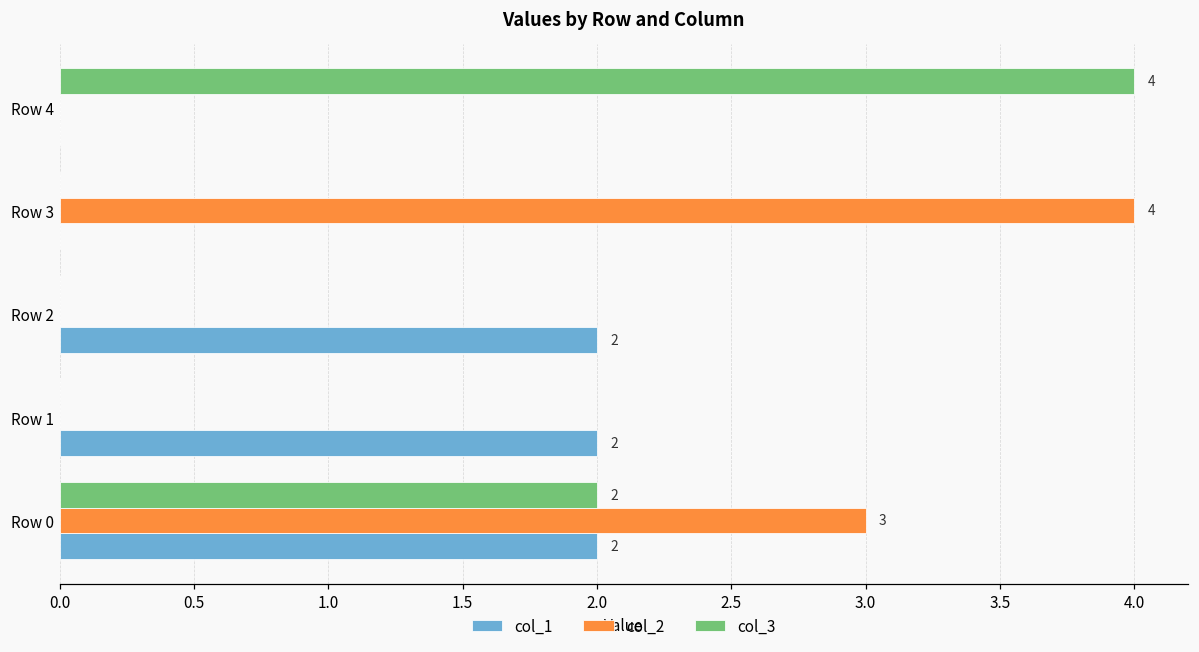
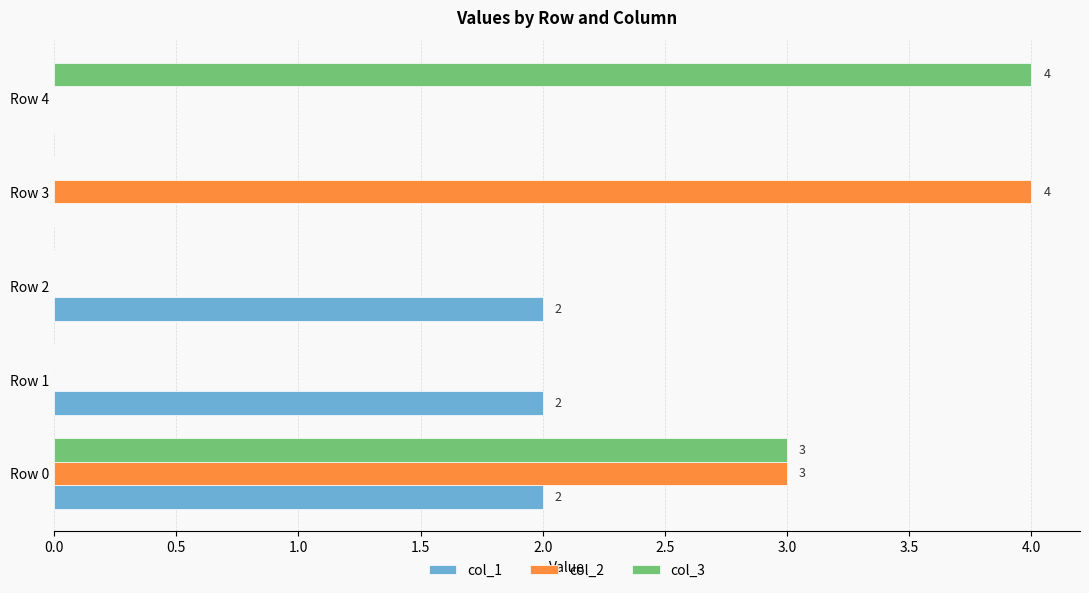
  {
    "col_1": {
      "Row 2": 2,
      "Row 1": 2,
      "Row 0": 2
    },
    "col_2": {
      "Row 3": 4,
      "Row 0": 3
    },
    "col_3": {
      "Row 4": 4,
-     "Row 0": 2
+     "Row 0": 3
    }
  }
